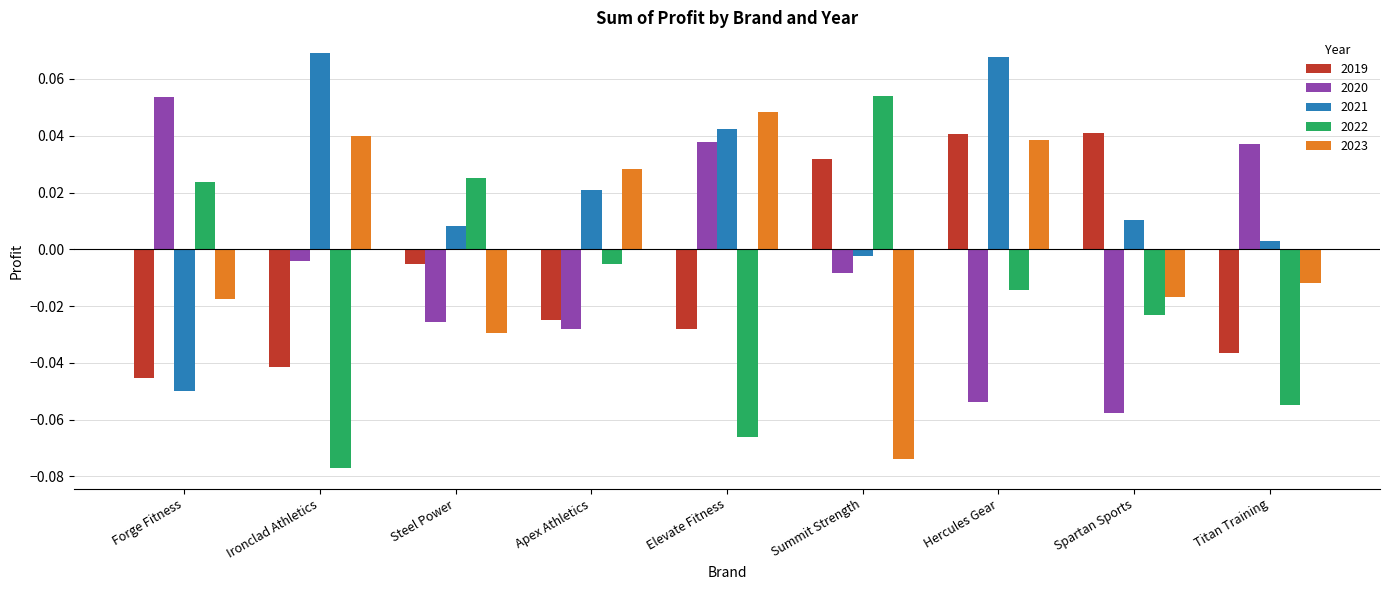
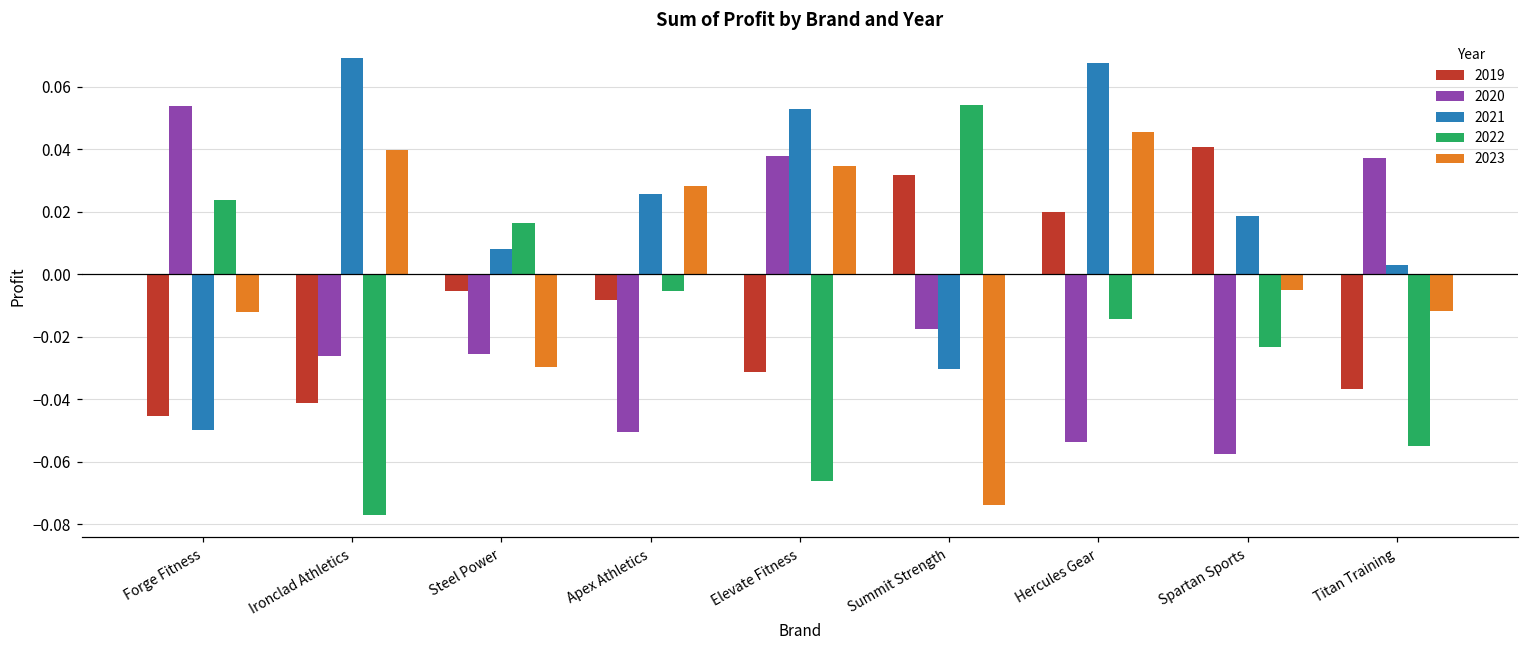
  {
    "2019": {
      "Forge Fitness": -0.045,
      "Ironclad Athletics": -0.041,
      "Steel Power": -0.005,
-     "Apex Athletics": -0.025,
-     "Elevate Fitness": -0.028,
+     "Apex Athletics": -0.008,
+     "Elevate Fitness": -0.031,
      "Summit Strength": 0.032,
-     "Hercules Gear": 0.041,
+     "Hercules Gear": 0.020,
      "Spartan Sports": 0.041,
      "Titan Training": -0.037
    },
    "2020": {
      "Forge Fitness": 0.054,
-     "Ironclad Athletics": -0.004,
+     "Ironclad Athletics": -0.026,
      "Steel Power": -0.026,
-     "Apex Athletics": -0.028,
+     "Apex Athletics": -0.051,
      "Elevate Fitness": 0.038,
-     "Summit Strength": -0.008,
+     "Summit Strength": -0.017,
      "Hercules Gear": -0.054,
      "Spartan Sports": -0.058,
      "Titan Training": 0.037
    },
    "2021": {
      "Forge Fitness": -0.050,
      "Ironclad Athletics": 0.069,
      "Steel Power": 0.008,
-     "Apex Athletics": 0.021,
-     "Elevate Fitness": 0.042,
-     "Summit Strength": -0.002,
+     "Apex Athletics": 0.026,
+     "Elevate Fitness": 0.053,
+     "Summit Strength": -0.030,
      "Hercules Gear": 0.068,
-     "Spartan Sports": 0.010,
+     "Spartan Sports": 0.019,
      "Titan Training": 0.003
    },
    "2022": {
      "Forge Fitness": 0.024,
      "Ironclad Athletics": -0.077,
-     "Steel Power": 0.025,
+     "Steel Power": 0.016,
      "Apex Athletics": -0.005,
      "Elevate Fitness": -0.066,
      "Summit Strength": 0.054,
      "Hercules Gear": -0.014,
      "Spartan Sports": -0.023,
      "Titan Training": -0.055
    },
    "2023": {
-     "Forge Fitness": -0.017,
+     "Forge Fitness": -0.012,
      "Ironclad Athletics": 0.040,
      "Steel Power": -0.030,
      "Apex Athletics": 0.028,
-     "Elevate Fitness": 0.048,
+     "Elevate Fitness": 0.035,
      "Summit Strength": -0.074,
-     "Hercules Gear": 0.039,
-     "Spartan Sports": -0.017,
+     "Hercules Gear": 0.045,
+     "Spartan Sports": -0.005,
      "Titan Training": -0.012
    }
  }
